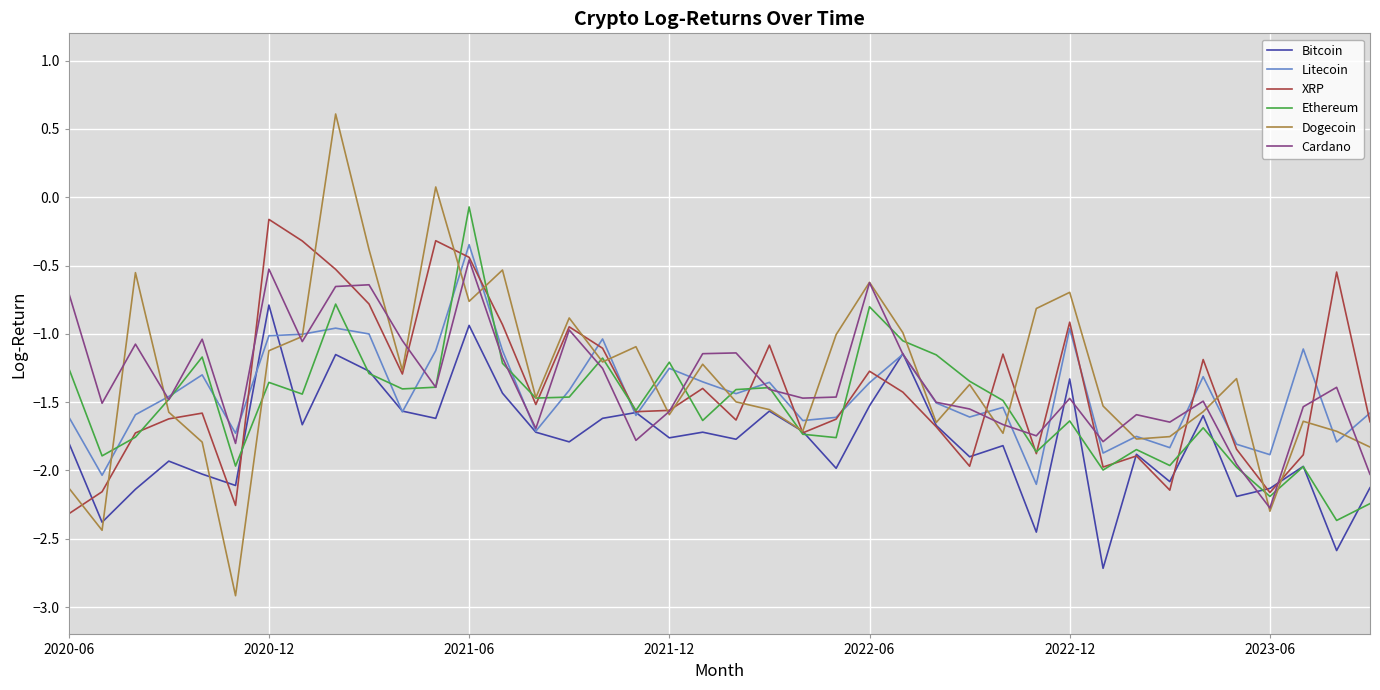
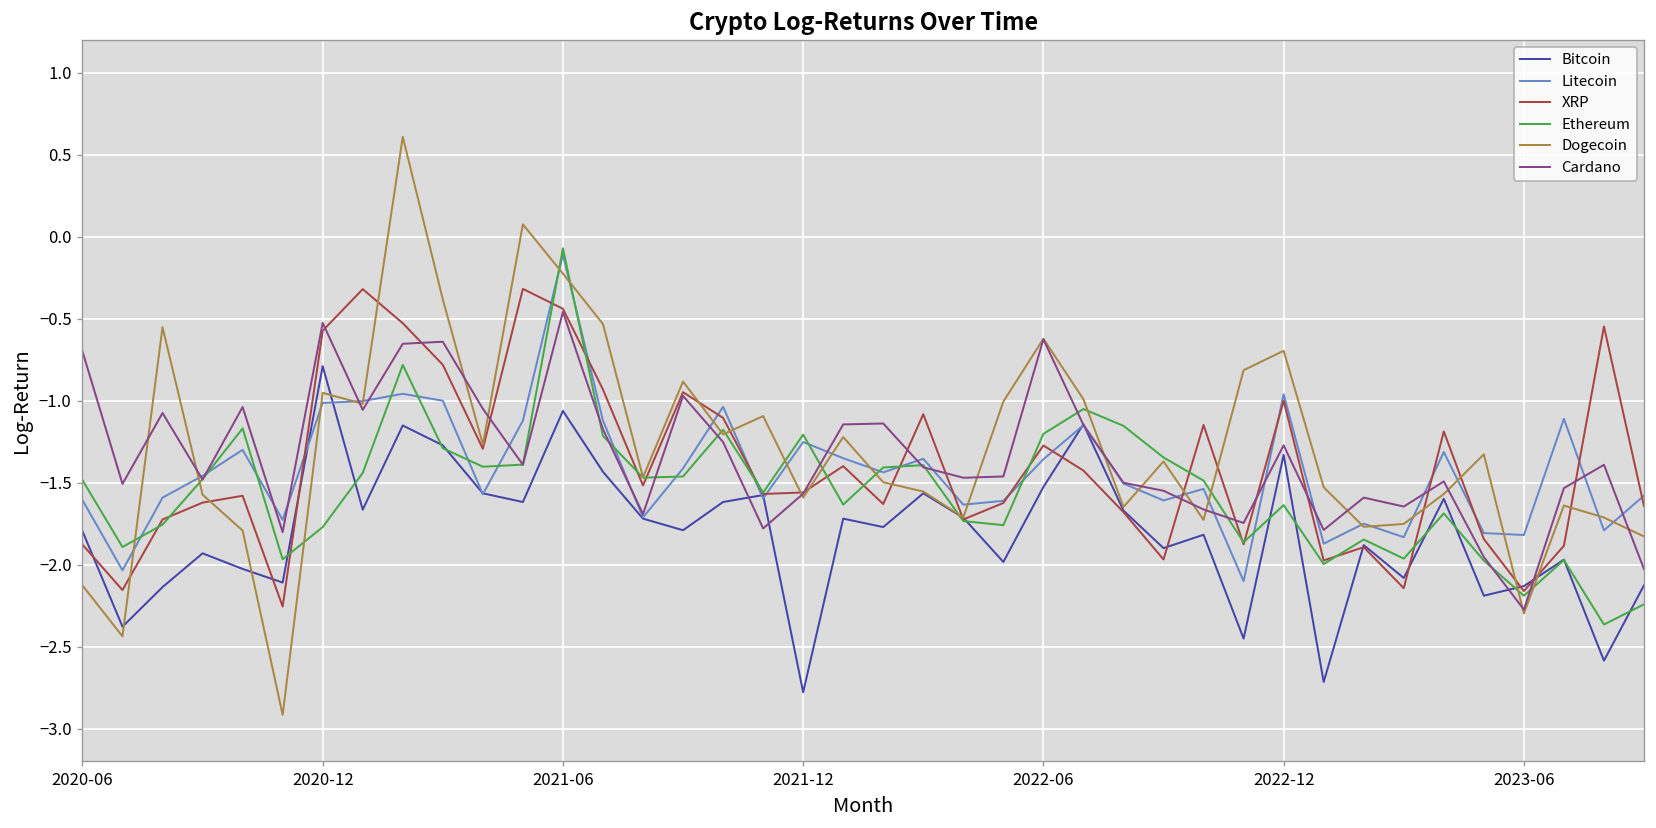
  {
    "Bitcoin": {
      "2020-06": -1.80,
      "2020-12": -0.79,
-     "2021-06": -0.94,
-     "2021-12": -1.76,
+     "2021-06": -1.06,
+     "2021-12": -2.78,
      "2022-06": -1.53,
      "2022-12": -1.33,
      "2023-06": -2.13
    },
    "Litecoin": {
      "2020-06": -1.61,
      "2020-12": -1.01,
-     "2021-06": -0.35,
+     "2021-06": -0.11,
      "2021-12": -1.25,
      "2022-06": -1.36,
      "2022-12": -0.96,
-     "2023-06": -1.88
+     "2023-06": -1.82
    },
    "XRP": {
-     "2020-06": -2.32,
-     "2020-12": -0.16,
+     "2020-06": -1.88,
+     "2020-12": -0.57,
      "2021-06": -0.44,
      "2022-06": -1.27,
-     "2022-12": -0.91,
+     "2022-12": -1.00,
      "2023-06": -2.16
    },
    "Ethereum": {
-     "2020-06": -1.25,
-     "2020-12": -1.36,
+     "2020-06": -1.48,
+     "2020-12": -1.77,
      "2021-06": -0.07,
      "2021-12": -1.21,
-     "2022-06": -0.80,
+     "2022-06": -1.20,
      "2022-12": -1.64,
      "2023-06": -2.19
    },
    "Dogecoin": {
      "2020-06": -2.13,
-     "2020-12": -1.12,
-     "2021-06": -0.76,
+     "2020-12": -0.95,
+     "2021-06": -0.22,
      "2021-12": -1.59,
      "2022-12": -0.70,
      "2023-06": -2.30
    },
    "Cardano": {
      "2020-06": -0.70,
      "2020-12": -0.53,
      "2021-06": -0.46,
-     "2022-12": -1.47,
+     "2022-12": -1.27,
      "2023-06": -2.27
    }
  }
